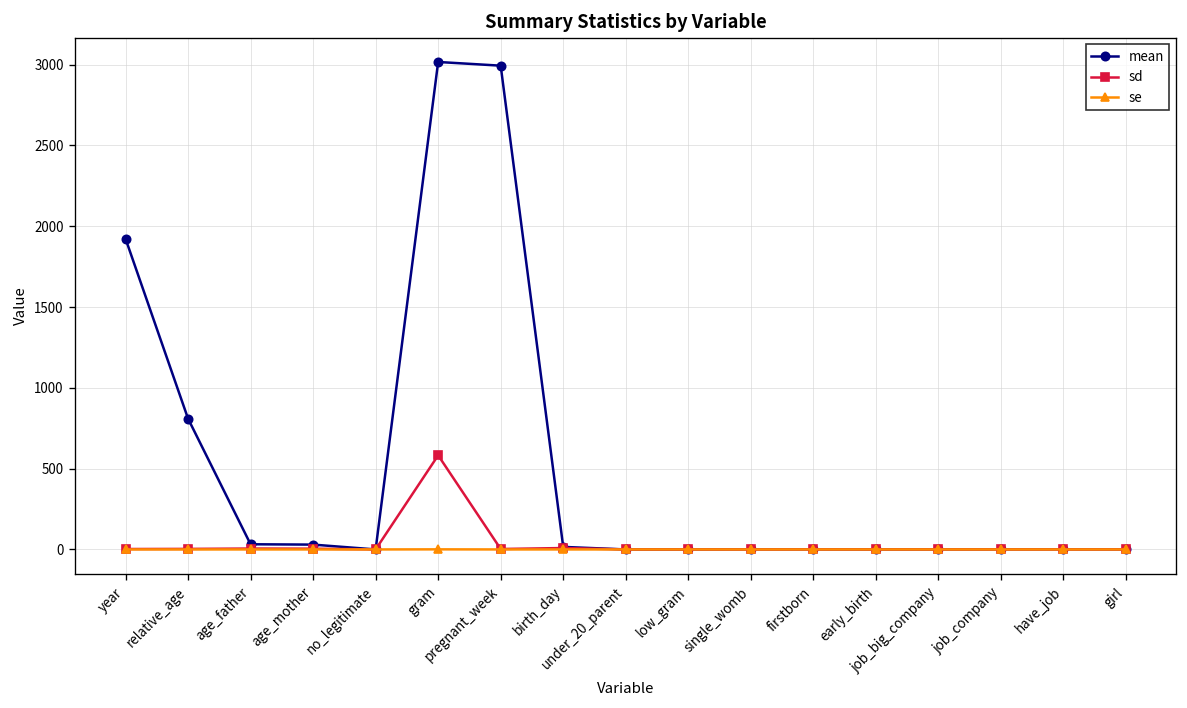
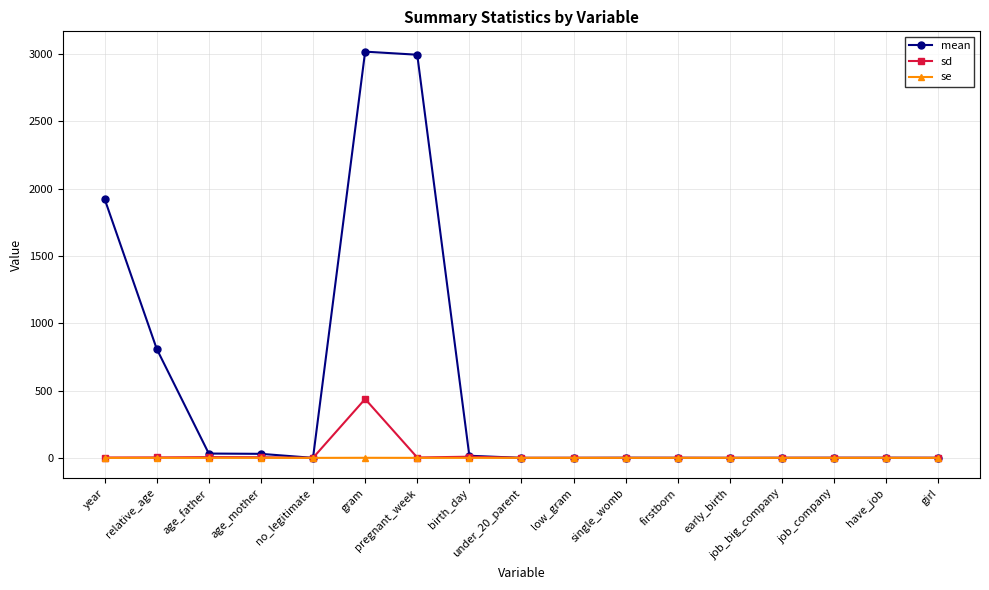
  {
    "mean": {
      "year": 1920,
      "relative_age": 810,
      "age_father": 30,
      "age_mother": 30,
      "gram": 3020,
      "pregnant_week": 2990
    },
    "sd": {
-     "gram": 580
+     "gram": 440
    },
    "se": {
      "gram": 0
    }
  }
